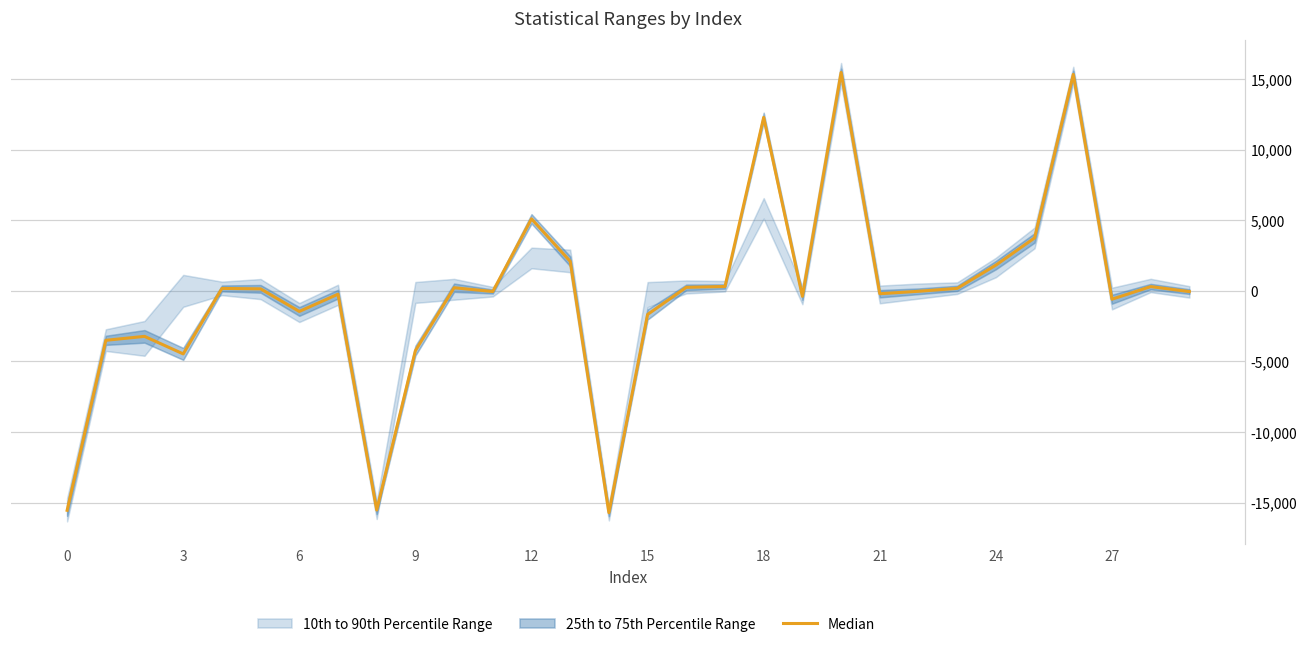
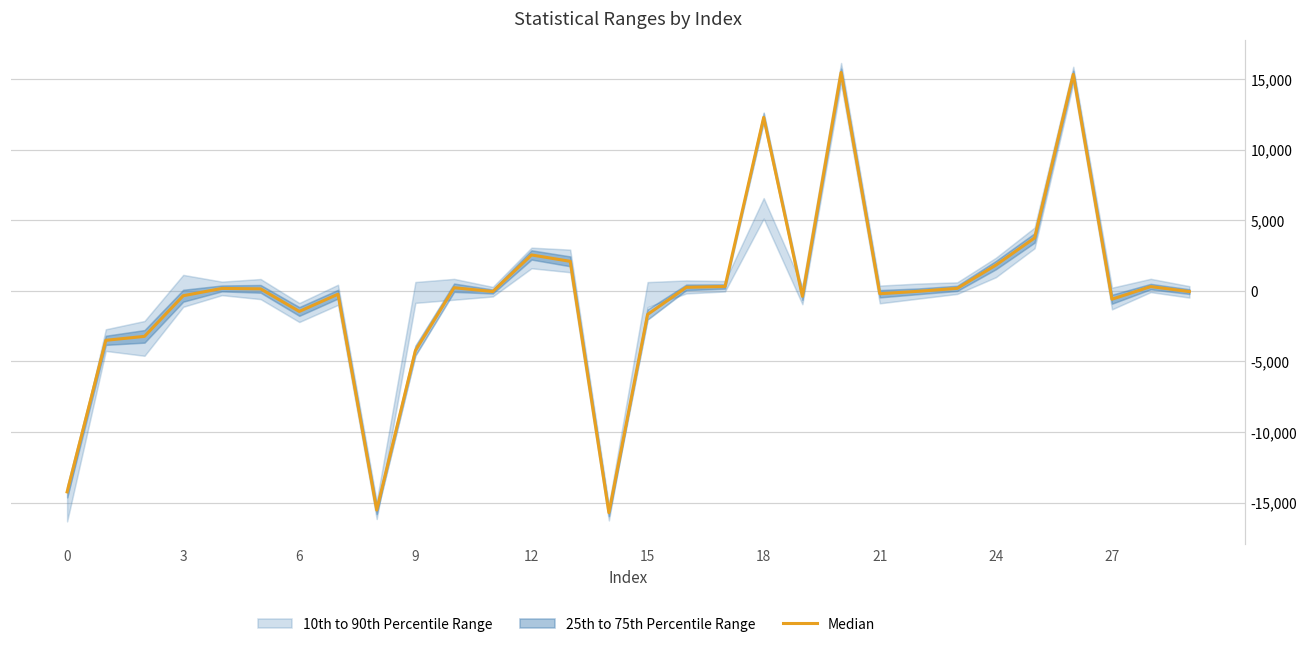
  {
    "Median": {
-     "0": "-15,500",
-     "3": "-4,500",
+     "0": "-14,200",
+     "3": "-400",
      "6": "-1,500",
      "9": "-4,200",
-     "12": "5,100",
+     "12": "2,500",
      "15": "-1,700",
      "18": "12,300",
      "21": "-200",
      "24": "1,800",
      "27": "-600"
    }
  }
